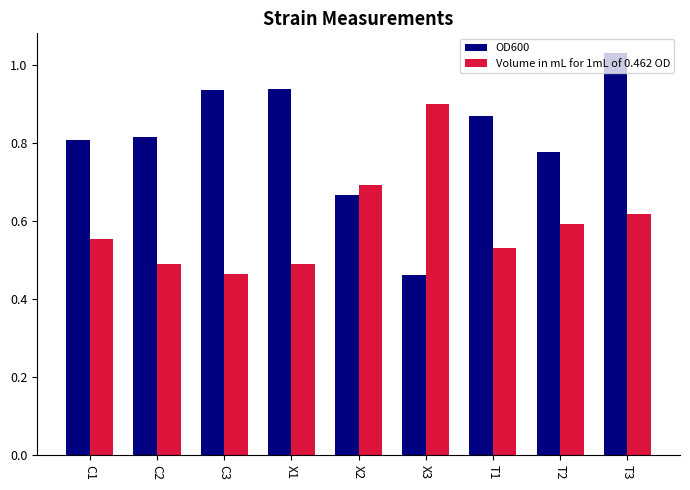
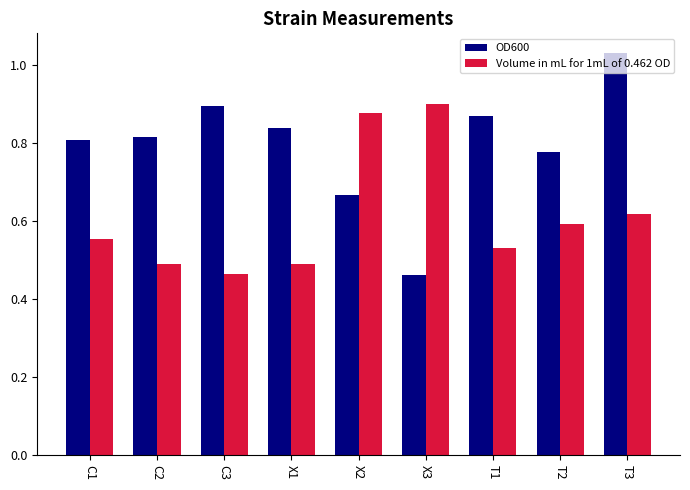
  {
    "OD600": {
      "C1": 0.81,
      "C2": 0.82,
-     "C3": 0.94,
-     "X1": 0.94,
+     "C3": 0.90,
+     "X1": 0.84,
      "X2": 0.67,
      "X3": 0.46,
      "T1": 0.87,
      "T2": 0.78
    },
    "Volume in mL for 1mL of 0.462 OD": {
      "C1": 0.55,
      "C2": 0.49,
      "C3": 0.47,
      "X1": 0.49,
-     "X2": 0.69,
+     "X2": 0.88,
      "X3": 0.90,
      "T1": 0.53,
      "T2": 0.59,
      "T3": 0.62
    }
  }
